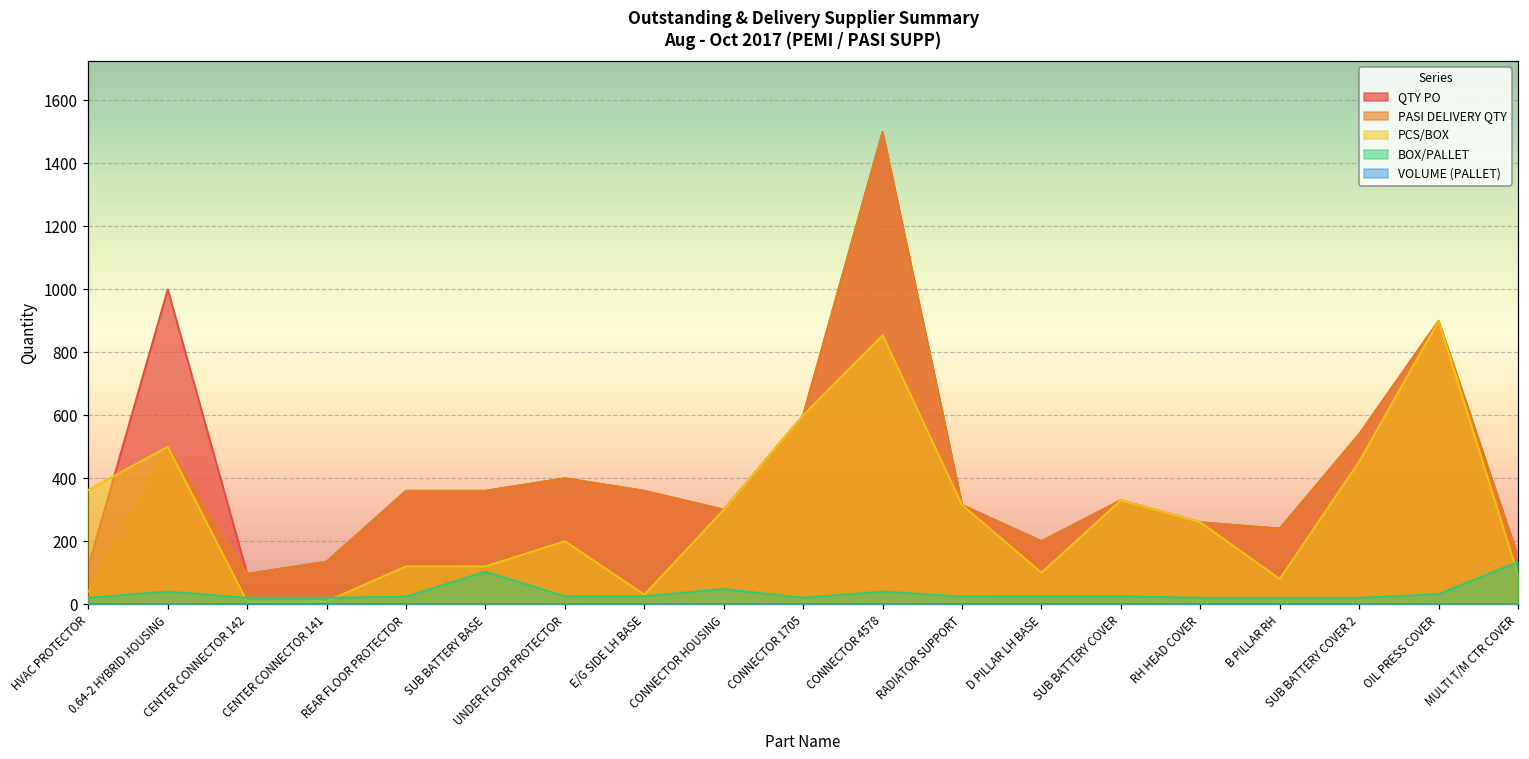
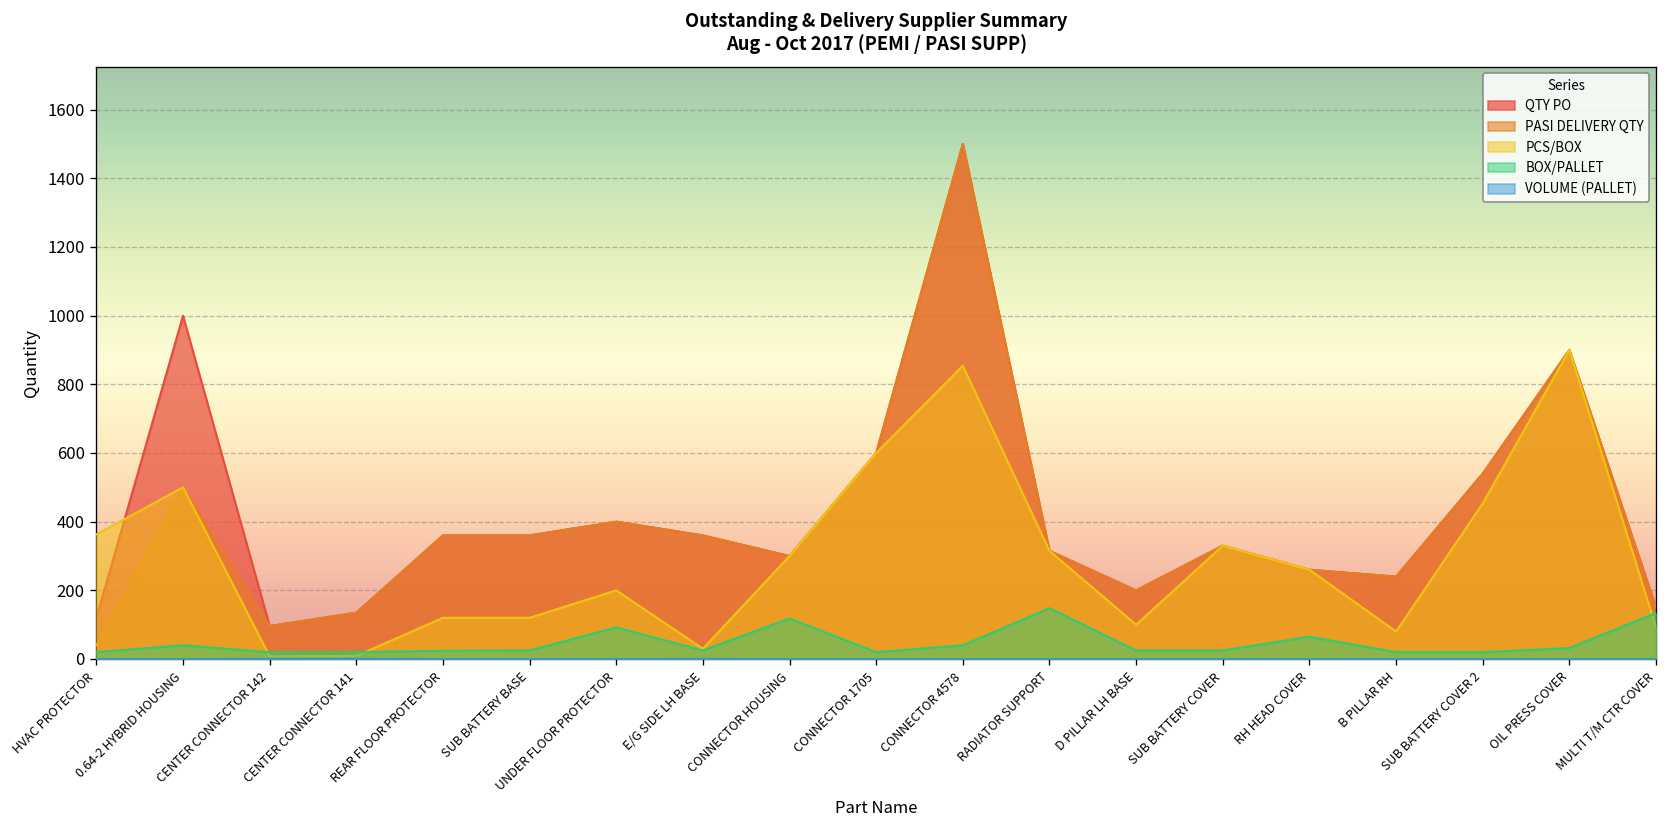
  {
    "PCS/BOX": {
      "HVAC PROTECTOR": 360,
      "REAR FLOOR PROTECTOR": 120,
      "SUB BATTERY BASE": 120,
      "UNDER FLOOR PROTECTOR": 200,
      "CONNECTOR 4578": 850,
      "D PILLAR LH BASE": 100,
      "B PILLAR RH": 80,
      "SUB BATTERY COVER 2": 450,
      "MULTI T/M CTR COVER": 90
    },
    "BOX/PALLET": {
      "HVAC PROTECTOR": 20,
      "0.64-2 HYBRID HOUSING": 40,
      "CENTER CONNECTOR 142": 20,
      "CENTER CONNECTOR 141": 20,
      "REAR FLOOR PROTECTOR": 20,
-     "SUB BATTERY BASE": 100,
-     "UNDER FLOOR PROTECTOR": 30,
-     "CONNECTOR HOUSING": 50,
+     "SUB BATTERY BASE": 30,
+     "UNDER FLOOR PROTECTOR": 90,
+     "CONNECTOR HOUSING": 120,
      "CONNECTOR 1705": 20,
      "CONNECTOR 4578": 40,
-     "RADIATOR SUPPORT": 20,
+     "RADIATOR SUPPORT": 150,
      "D PILLAR LH BASE": 30,
      "SUB BATTERY COVER": 30,
-     "RH HEAD COVER": 20,
+     "RH HEAD COVER": 70,
      "B PILLAR RH": 20,
      "SUB BATTERY COVER 2": 20,
      "OIL PRESS COVER": 30,
      "MULTI T/M CTR COVER": 130
    },
    "VOLUME (PALLET)": {
      "HVAC PROTECTOR": 0,
      "0.64-2 HYBRID HOUSING": 0,
      "REAR FLOOR PROTECTOR": 0,
      "SUB BATTERY BASE": 0,
      "UNDER FLOOR PROTECTOR": 0,
      "E/G SIDE LH BASE": 0,
      "CONNECTOR HOUSING": 0,
      "CONNECTOR 1705": 0,
      "CONNECTOR 4578": 0,
      "RADIATOR SUPPORT": 0,
      "D PILLAR LH BASE": 0,
      "SUB BATTERY COVER": 0,
      "RH HEAD COVER": 0,
      "B PILLAR RH": 0,
      "SUB BATTERY COVER 2": 0,
      "OIL PRESS COVER": 0,
      "MULTI T/M CTR COVER": 0
    }
  }
